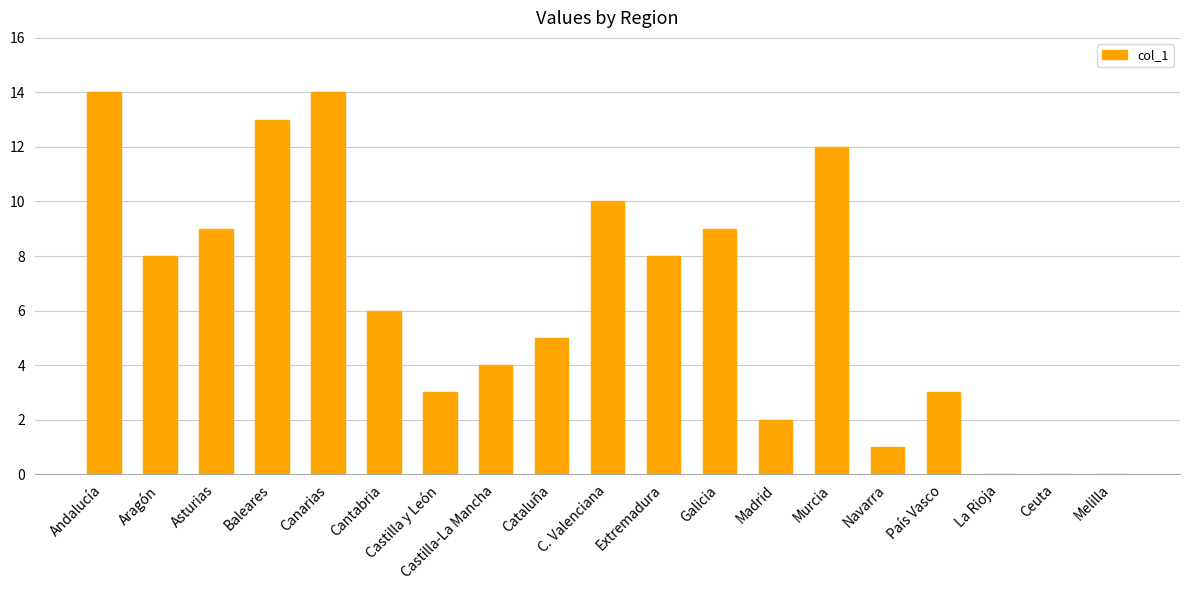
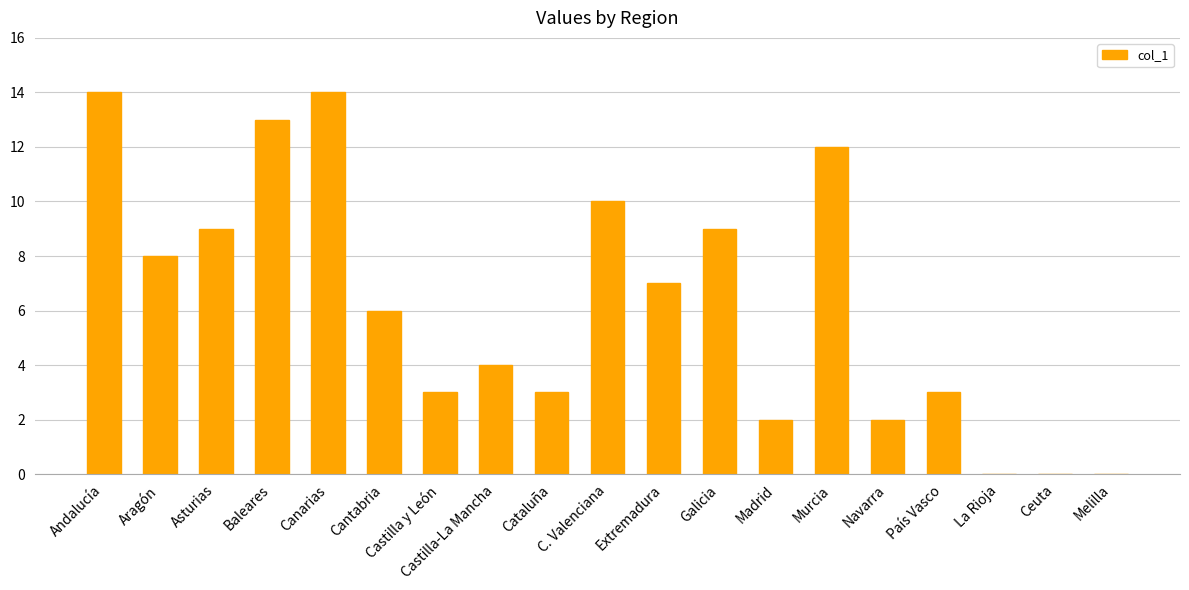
  {
    "Andalucía": 14,
    "Aragón": 8,
    "Asturias": 9,
    "Baleares": 13,
    "Canarias": 14,
    "Cantabria": 6,
    "Castilla y León": 3,
    "Castilla-La Mancha": 4,
-   "Cataluña": 5,
+   "Cataluña": 3,
    "C. Valenciana": 10,
-   "Extremadura": 8,
+   "Extremadura": 7,
    "Galicia": 9,
    "Madrid": 2,
    "Murcia": 12,
-   "Navarra": 1,
+   "Navarra": 2,
    "País Vasco": 3,
    "La Rioja": 0,
    "Ceuta": 0,
    "Melilla": 0
  }
